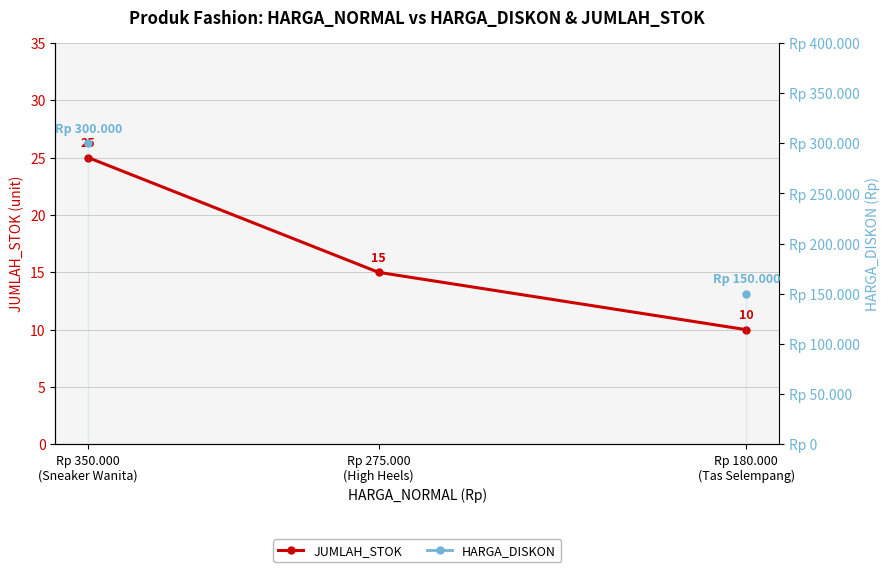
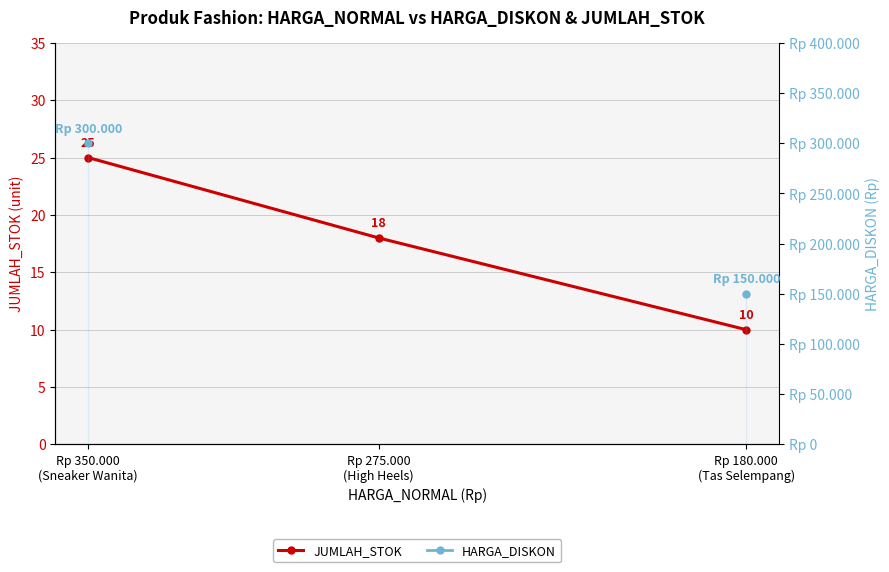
  {
    "JUMLAH_STOK": {
-     "Rp 275.000 (High Heels)": 15,
+     "Rp 275.000 (High Heels)": 18,
      "Rp 180.000 (Tas Selempang)": 10
    }
  }
